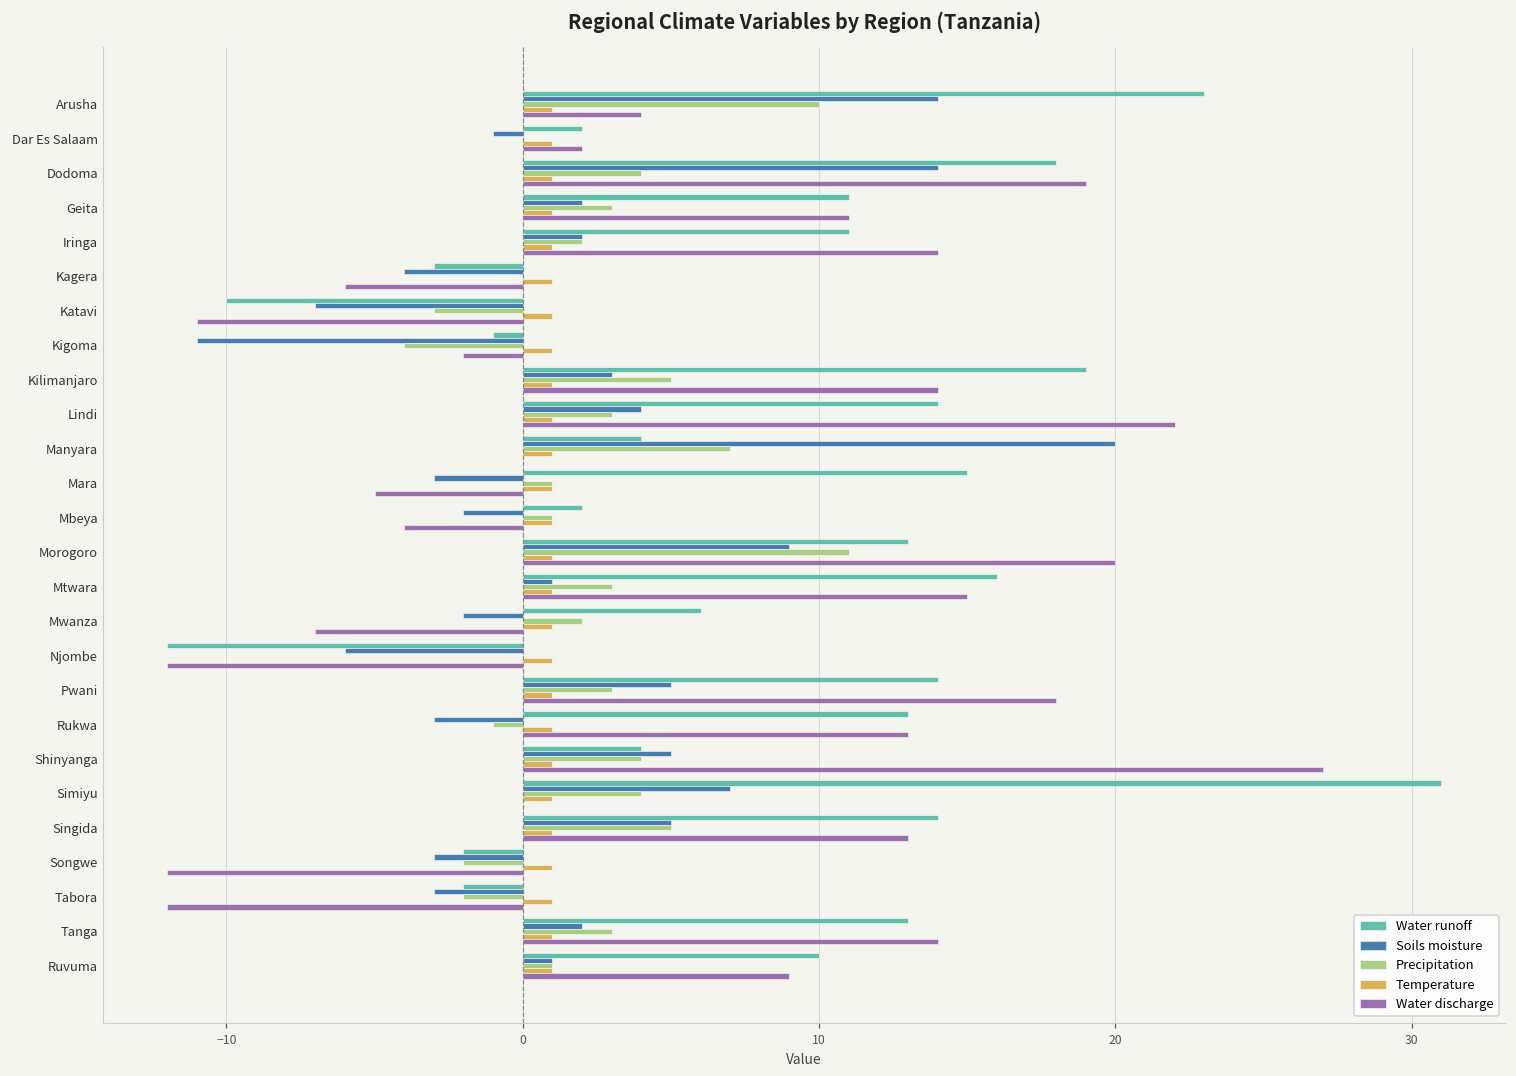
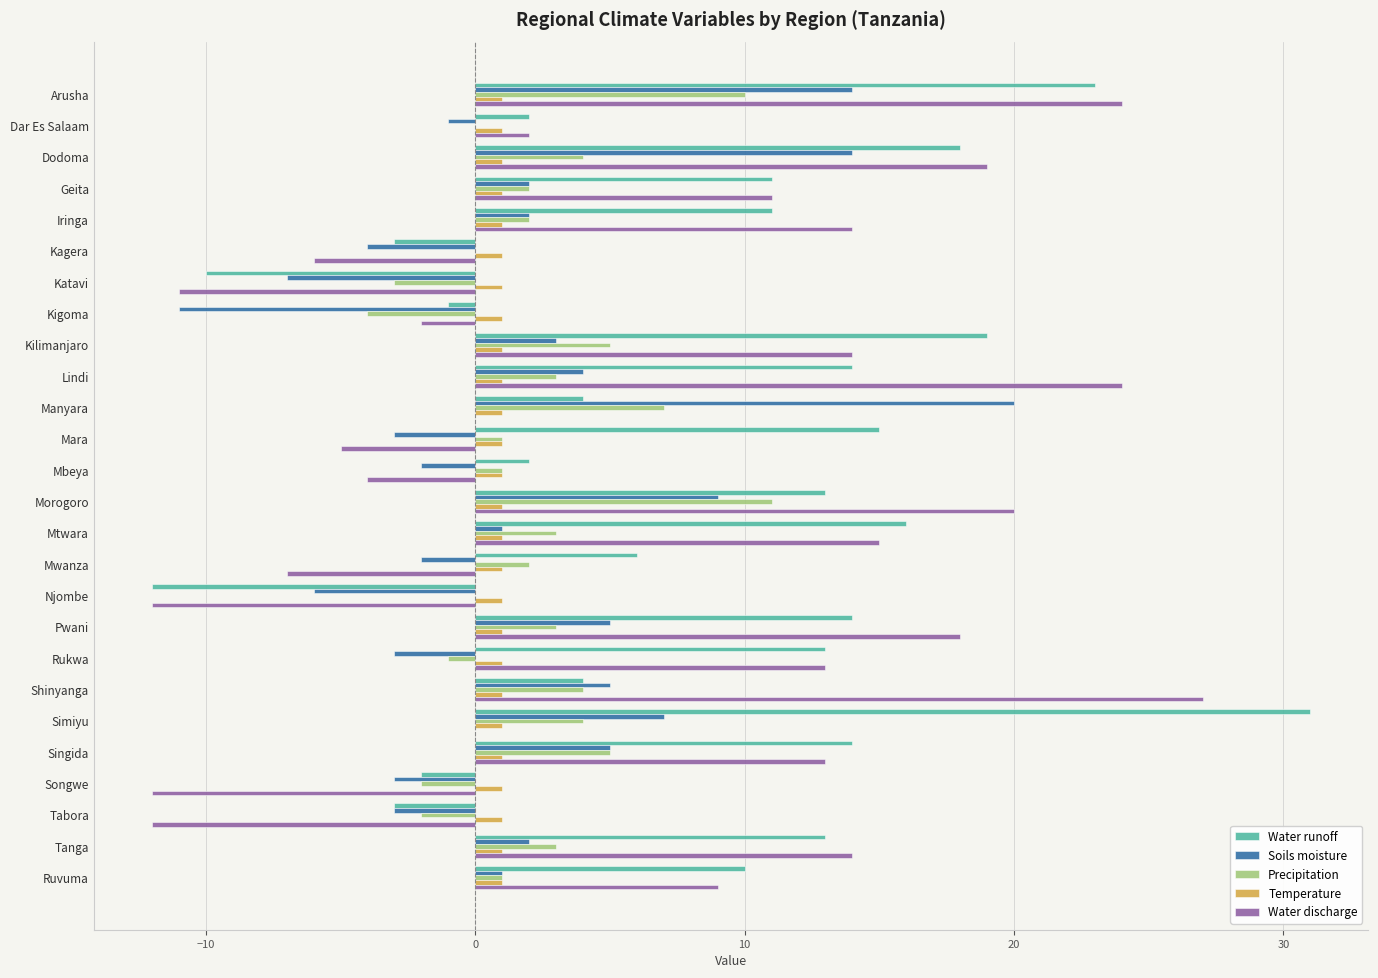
  {
    "Water runoff": {
      "Arusha": 23,
      "Dar Es Salaam": 2,
      "Dodoma": 18,
      "Geita": 11,
      "Iringa": 11,
      "Kagera": -3,
      "Katavi": -10,
      "Kigoma": -1,
      "Kilimanjaro": 19,
      "Lindi": 14,
      "Manyara": 4,
      "Mara": 15,
      "Mbeya": 2,
      "Morogoro": 13,
      "Mtwara": 16,
      "Mwanza": 6,
      "Njombe": -12,
      "Pwani": 14,
      "Rukwa": 13,
      "Shinyanga": 4,
      "Simiyu": 31,
      "Singida": 14,
      "Songwe": -2,
-     "Tabora": -2,
+     "Tabora": -3,
      "Tanga": 13,
      "Ruvuma": 10
    },
    "Soils moisture": {
      "Arusha": 14,
      "Dar Es Salaam": -1,
      "Dodoma": 14,
      "Geita": 2,
      "Iringa": 2,
      "Kagera": -4,
      "Katavi": -7,
      "Kigoma": -11,
      "Kilimanjaro": 3,
      "Lindi": 4,
      "Manyara": 20,
      "Mara": -3,
      "Mbeya": -2,
      "Morogoro": 9,
      "Mtwara": 1,
      "Mwanza": -2,
      "Njombe": -6,
      "Pwani": 5,
      "Rukwa": -3,
      "Shinyanga": 5,
      "Simiyu": 7,
      "Singida": 5,
      "Songwe": -3,
      "Tabora": -3,
      "Tanga": 2,
      "Ruvuma": 1
    },
    "Precipitation": {
      "Arusha": 10,
      "Dar Es Salaam": 0,
      "Dodoma": 4,
-     "Geita": 3,
+     "Geita": 2,
      "Iringa": 2,
      "Kagera": 0,
      "Katavi": -3,
      "Kigoma": -4,
      "Kilimanjaro": 5,
      "Lindi": 3,
      "Manyara": 7,
      "Mara": 1,
      "Mbeya": 1,
      "Morogoro": 11,
      "Mtwara": 3,
      "Mwanza": 2,
      "Njombe": 0,
      "Pwani": 3,
      "Rukwa": -1,
      "Shinyanga": 4,
      "Simiyu": 4,
      "Singida": 5,
      "Songwe": -2,
      "Tabora": -2,
      "Tanga": 3,
      "Ruvuma": 1
    },
    "Temperature": {
      "Arusha": 1,
      "Dar Es Salaam": 1,
      "Dodoma": 1,
      "Geita": 1,
      "Iringa": 1,
      "Kagera": 1,
      "Katavi": 1,
      "Kigoma": 1,
      "Kilimanjaro": 1,
      "Lindi": 1,
      "Manyara": 1,
      "Mara": 1,
      "Mbeya": 1,
      "Morogoro": 1,
      "Mtwara": 1,
      "Mwanza": 1,
      "Njombe": 1,
      "Pwani": 1,
      "Rukwa": 1,
      "Shinyanga": 1,
      "Simiyu": 1,
      "Singida": 1,
      "Songwe": 1,
      "Tabora": 1,
      "Tanga": 1,
      "Ruvuma": 1
    },
    "Water discharge": {
-     "Arusha": 4,
+     "Arusha": 24,
      "Dar Es Salaam": 2,
      "Dodoma": 19,
      "Geita": 11,
      "Iringa": 14,
      "Kagera": -6,
      "Katavi": -11,
      "Kigoma": -2,
      "Kilimanjaro": 14,
-     "Lindi": 22,
+     "Lindi": 24,
      "Manyara": 0,
      "Mara": -5,
      "Mbeya": -4,
      "Morogoro": 20,
      "Mtwara": 15,
      "Mwanza": -7,
      "Njombe": -12,
      "Pwani": 18,
      "Rukwa": 13,
      "Shinyanga": 27,
      "Simiyu": 0,
      "Singida": 13,
      "Songwe": -12,
      "Tabora": -12,
      "Tanga": 14,
      "Ruvuma": 9
    }
  }
